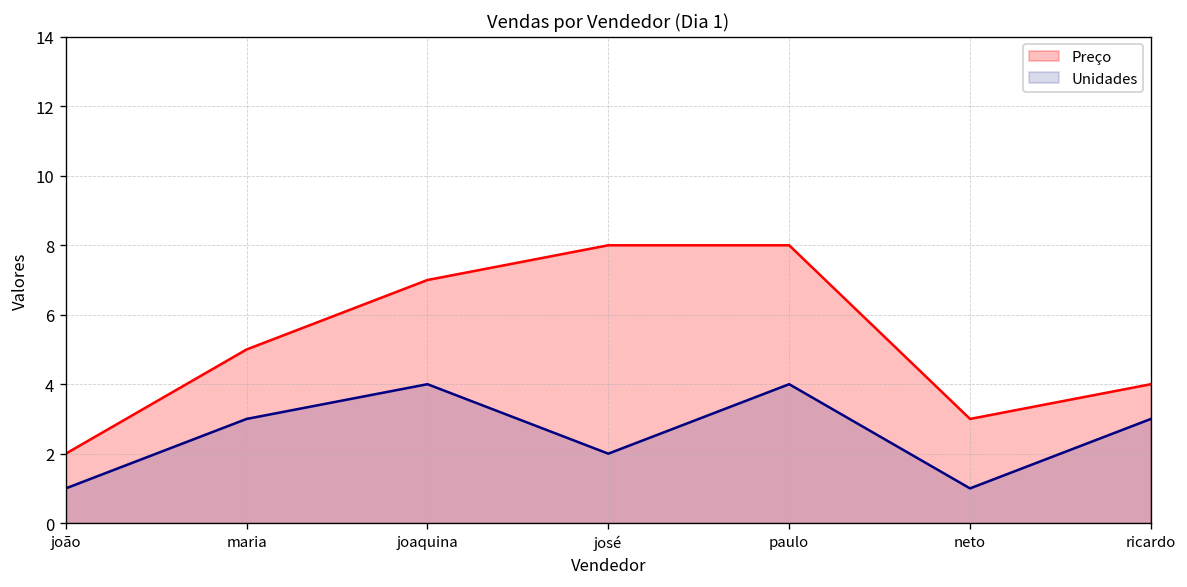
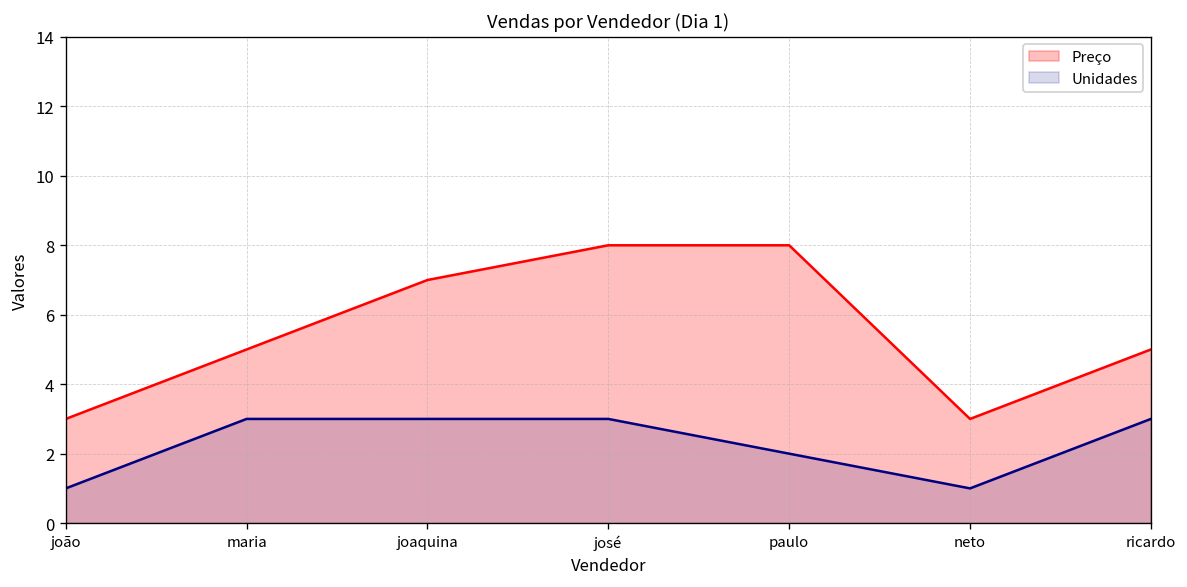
  {
    "Preço": {
-     "joão": 2,
+     "joão": 3,
      "maria": 5,
      "joaquina": 7,
      "josé": 8,
      "paulo": 8,
      "neto": 3,
-     "ricardo": 4
+     "ricardo": 5
    },
    "Unidades": {
      "joão": 1,
      "maria": 3,
-     "joaquina": 4,
-     "josé": 2,
-     "paulo": 4,
+     "joaquina": 3,
+     "josé": 3,
+     "paulo": 2,
      "neto": 1,
      "ricardo": 3
    }
  }
